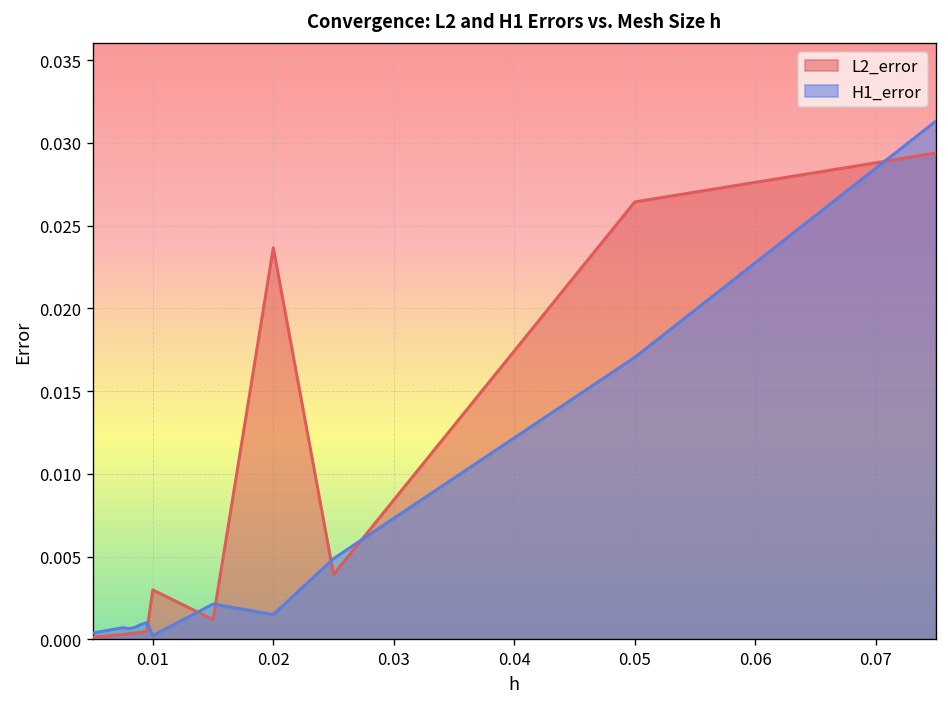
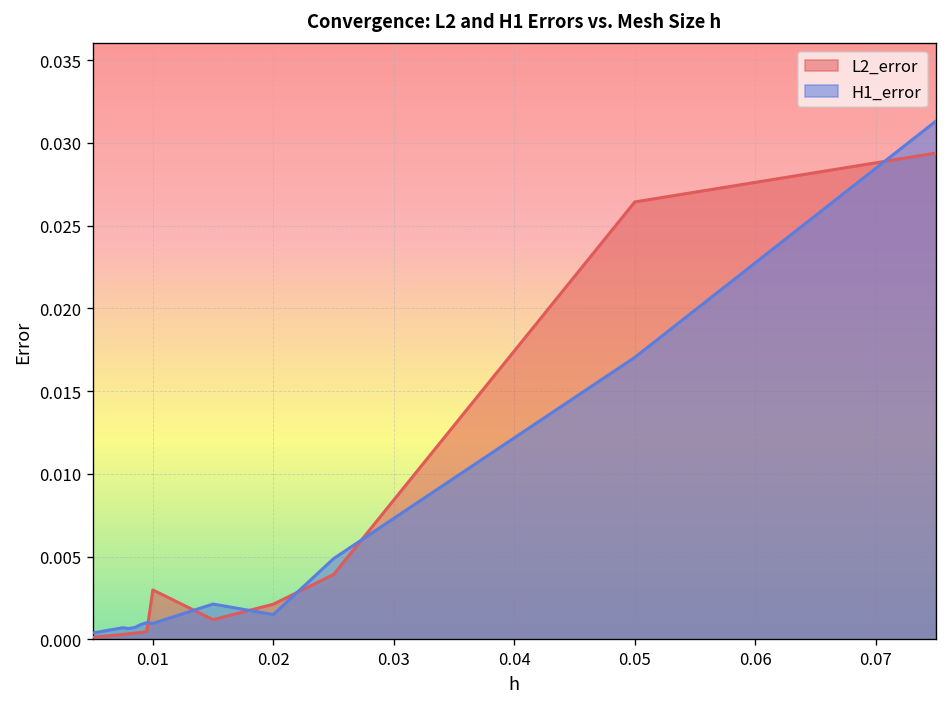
  {
    "L2_error": {
      "0.01": 0.0030,
-     "0.02": 0.0237,
+     "0.02": 0.0021,
      "0.05": 0.0264
    },
    "H1_error": {
-     "0.01": 0.0002,
+     "0.01": 0.0010,
      "0.02": 0.0015,
      "0.05": 0.0170
    }
  }
